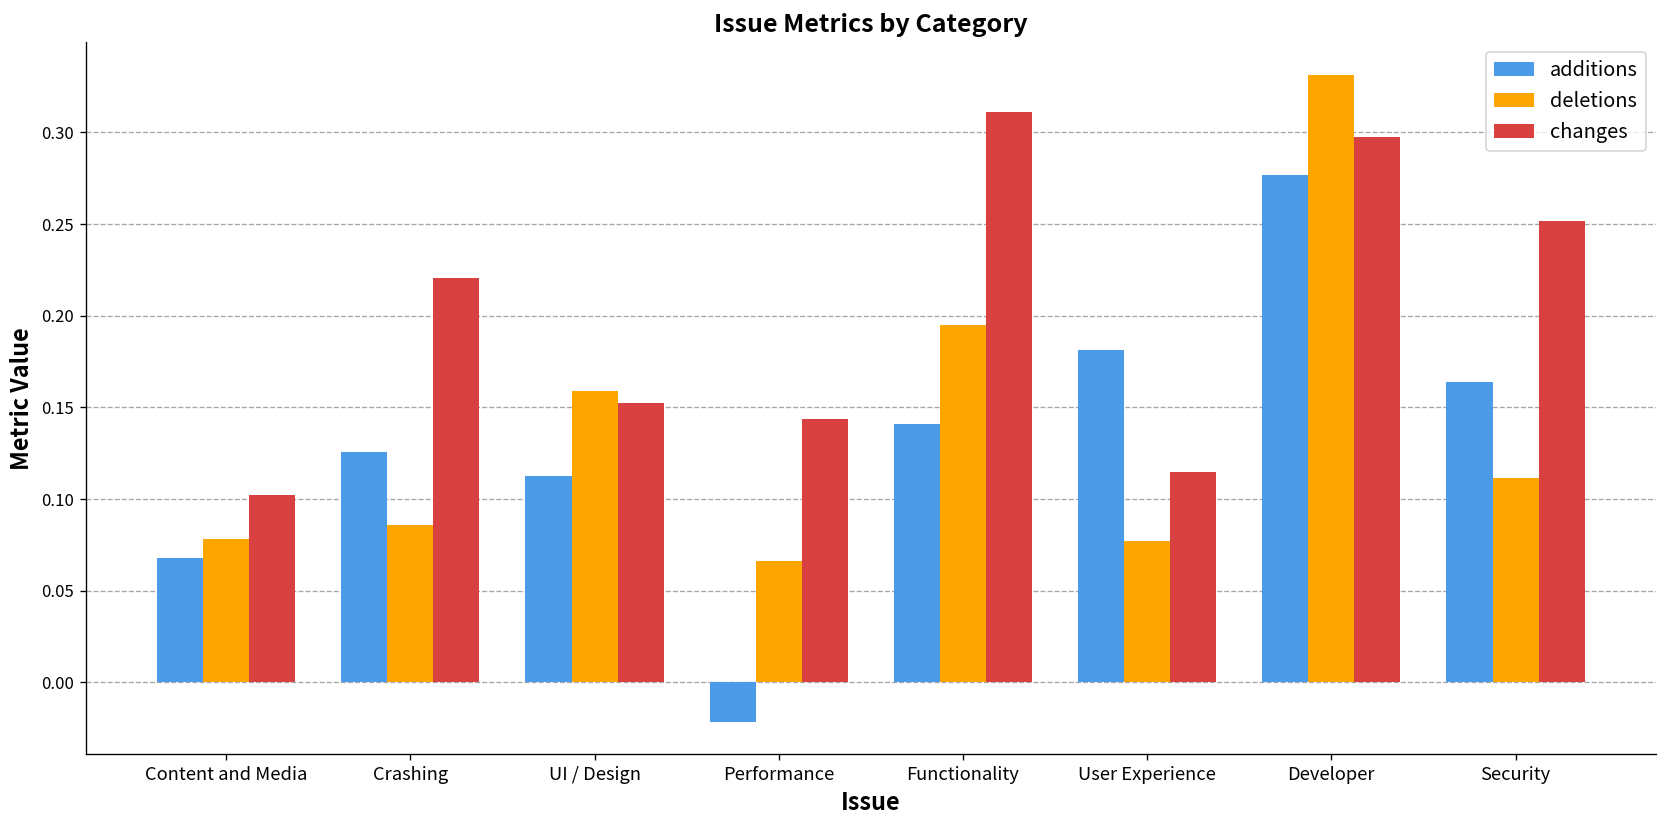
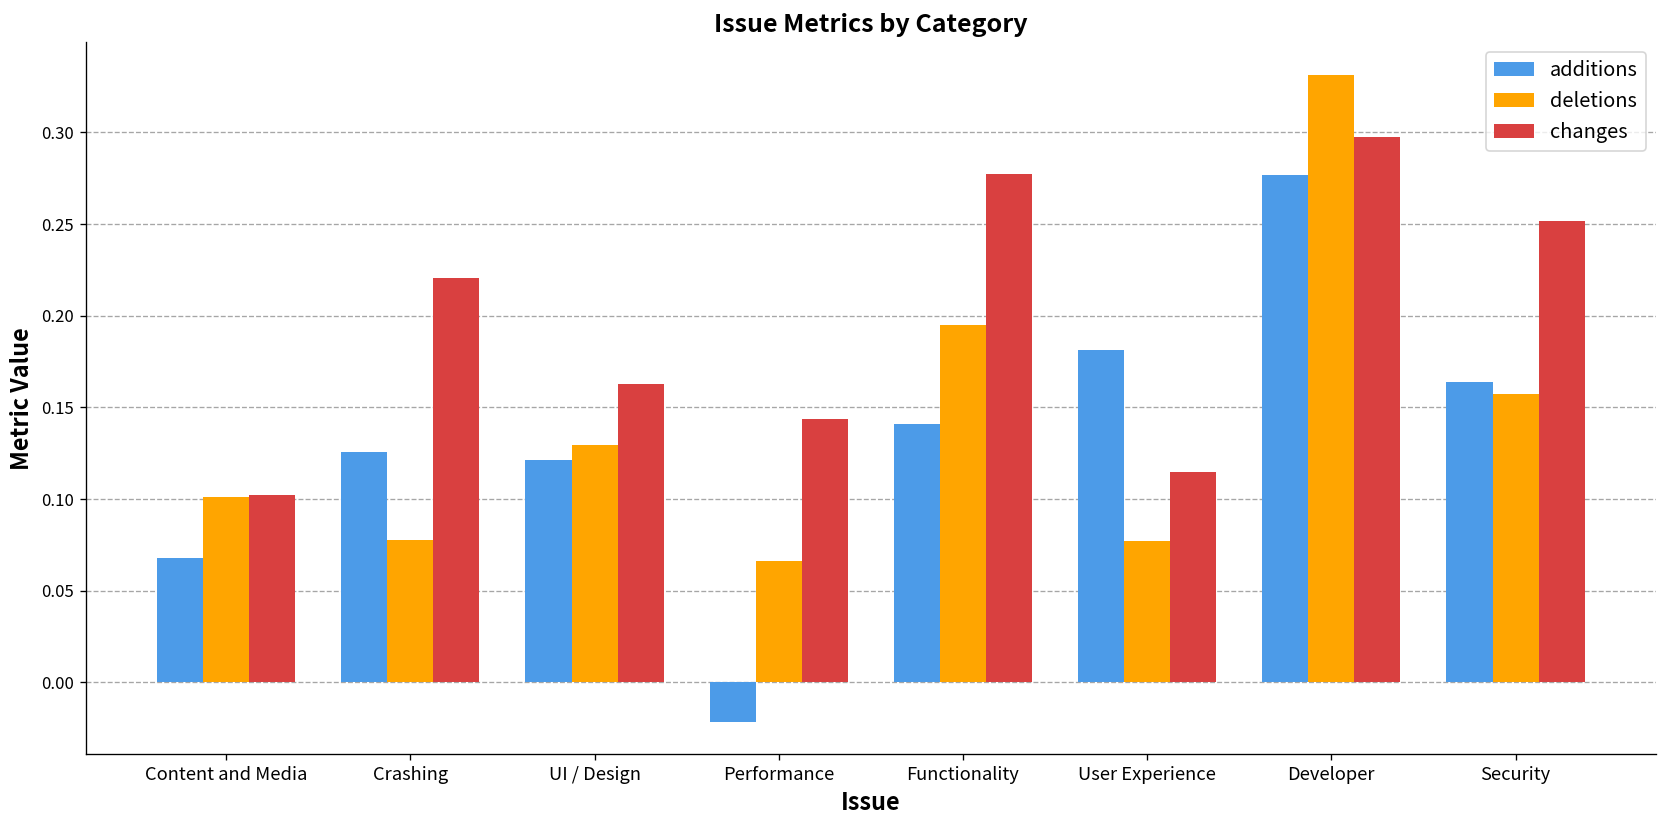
  {
    "additions": {
      "Content and Media": 0.068,
      "Crashing": 0.125,
-     "UI / Design": 0.113,
+     "UI / Design": 0.122,
      "Performance": -0.022,
      "Functionality": 0.141,
      "User Experience": 0.181,
      "Developer": 0.277,
      "Security": 0.164
    },
    "deletions": {
-     "Content and Media": 0.078,
-     "Crashing": 0.086,
-     "UI / Design": 0.159,
+     "Content and Media": 0.101,
+     "Crashing": 0.078,
+     "UI / Design": 0.130,
      "Performance": 0.066,
      "Functionality": 0.195,
      "User Experience": 0.077,
      "Developer": 0.331,
-     "Security": 0.112
+     "Security": 0.157
    },
    "changes": {
      "Content and Media": 0.102,
      "Crashing": 0.221,
-     "UI / Design": 0.152,
+     "UI / Design": 0.163,
      "Performance": 0.144,
-     "Functionality": 0.311,
+     "Functionality": 0.277,
      "User Experience": 0.115,
      "Developer": 0.297,
      "Security": 0.252
    }
  }
